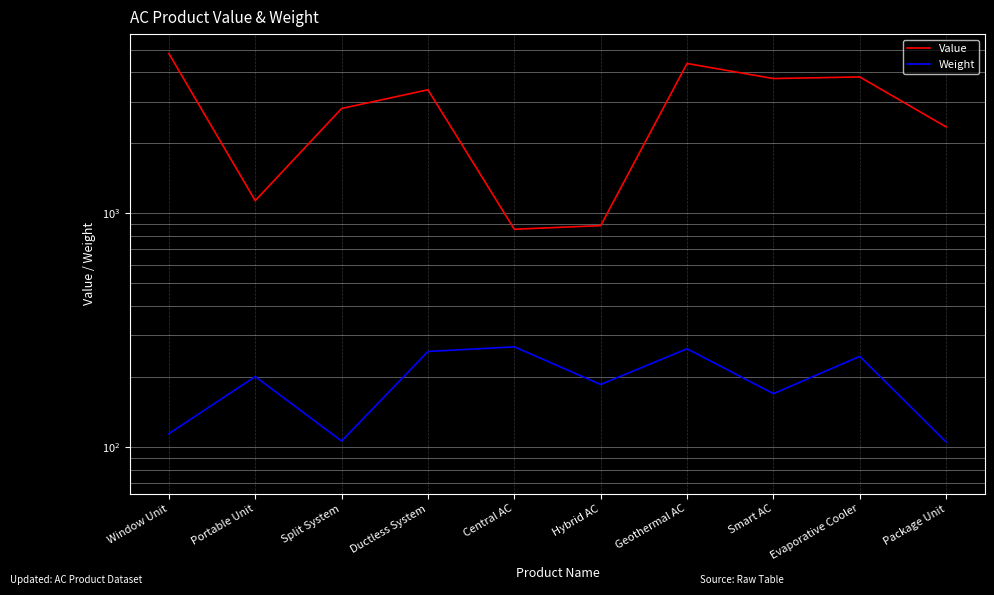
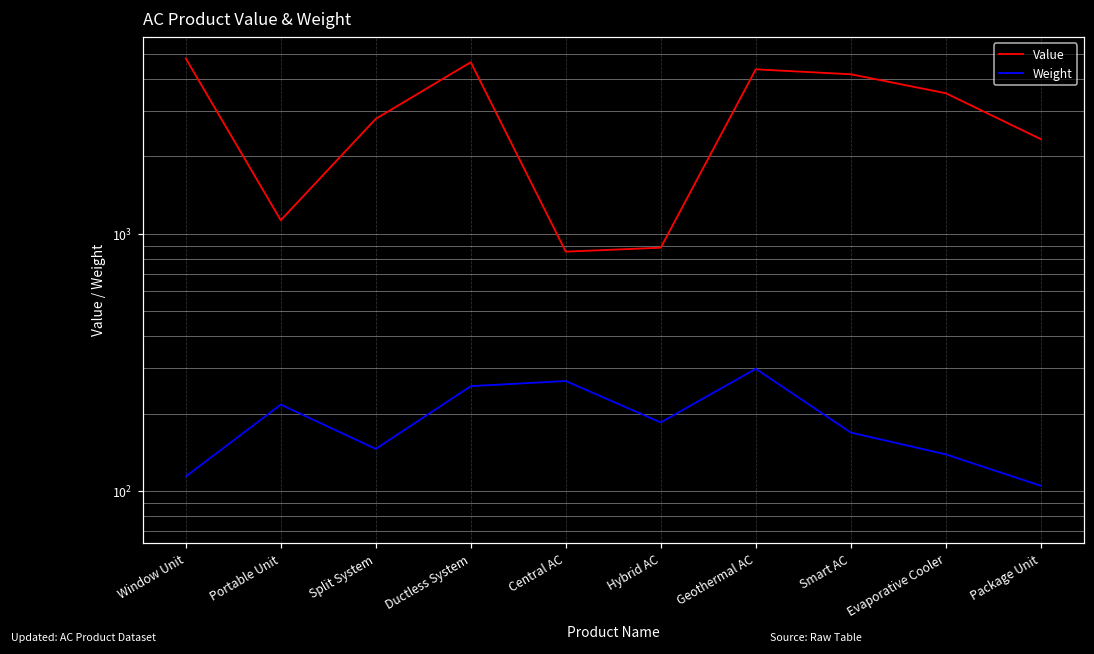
  {
    "Value": {
      "Window Unit": 4800,
      "Portable Unit": 1100,
      "Split System": 2800,
-     "Ductless System": 3400,
+     "Ductless System": 4600,
      "Central AC": 850,
      "Hybrid AC": 880,
      "Geothermal AC": 4400,
-     "Smart AC": 3800,
-     "Evaporative Cooler": 3800,
+     "Smart AC": 4200,
+     "Evaporative Cooler": 3500,
      "Package Unit": 2300
    },
    "Weight": {
      "Window Unit": 110,
-     "Portable Unit": 200,
-     "Split System": 110,
+     "Portable Unit": 220,
+     "Split System": 150,
      "Ductless System": 260,
      "Central AC": 270,
      "Hybrid AC": 190,
-     "Geothermal AC": 260,
+     "Geothermal AC": 300,
      "Smart AC": 170,
-     "Evaporative Cooler": 240,
+     "Evaporative Cooler": 140,
      "Package Unit": 110
    }
  }
